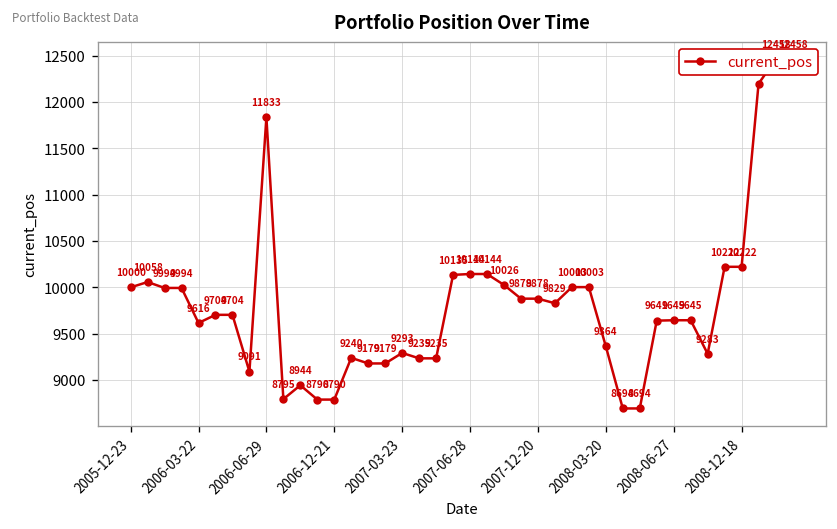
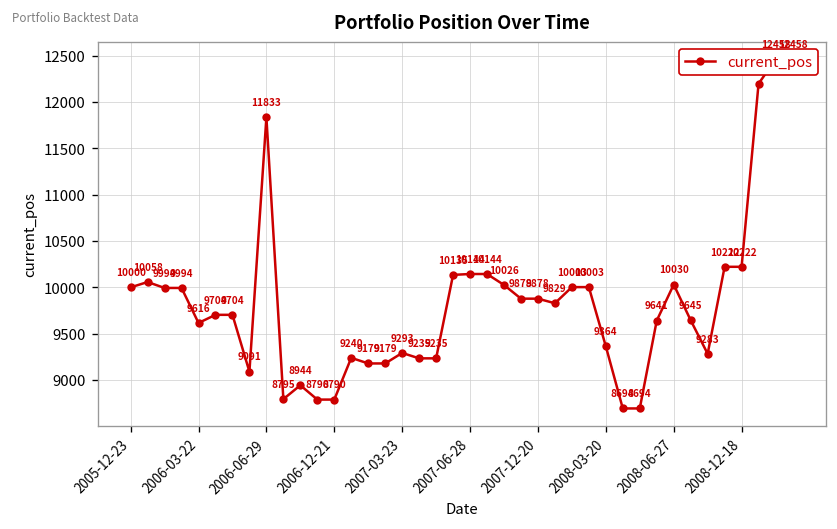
  {
    "2006-06-29": 11833,
-   "2008-06-27": 9645
+   "2008-06-27": 10030
  }
